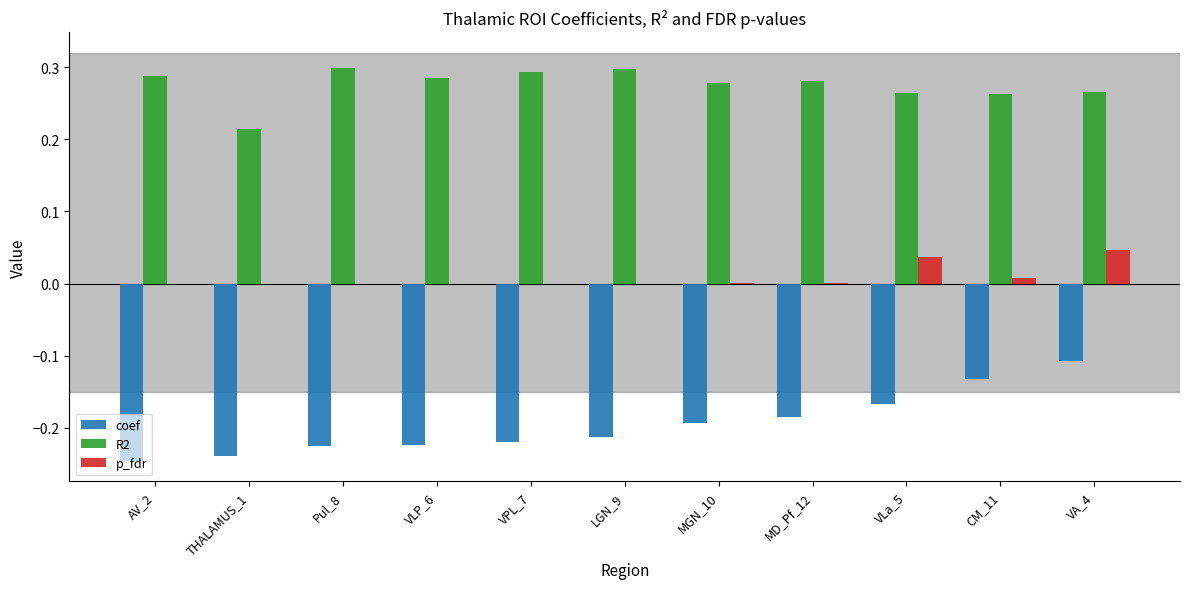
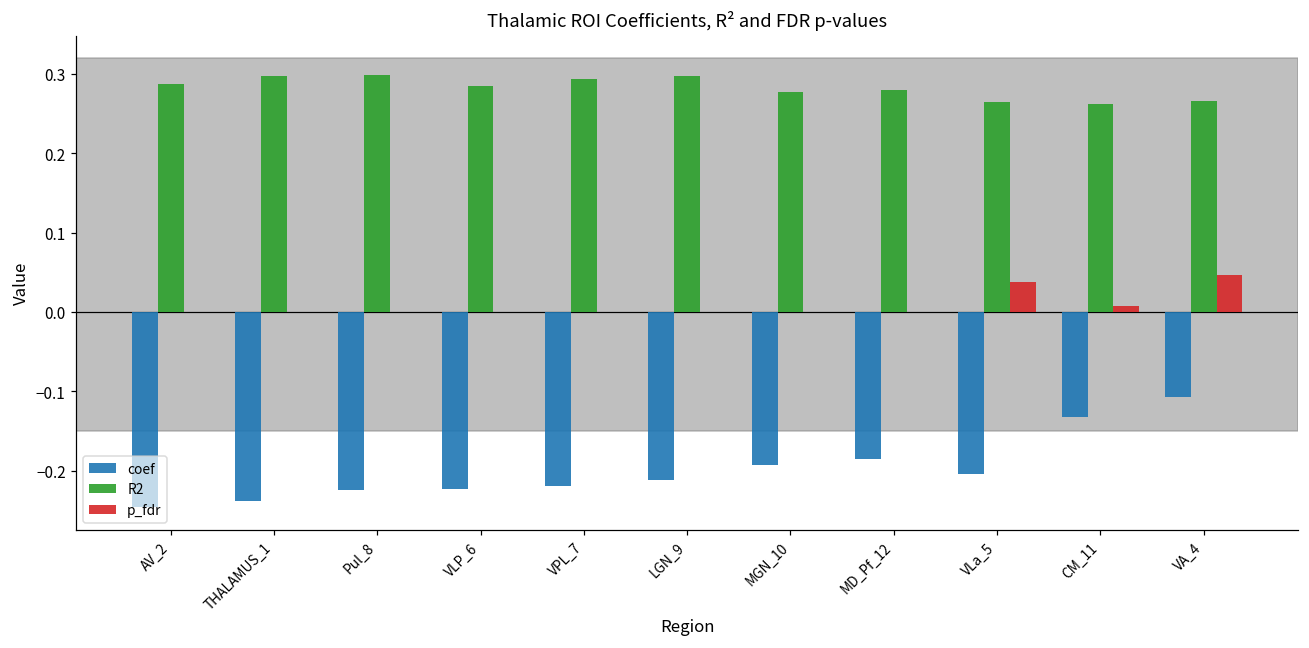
  {
    "coef": {
      "THALAMUS_1": -0.24,
      "Pul_8": -0.22,
      "VLP_6": -0.22,
      "VPL_7": -0.22,
      "LGN_9": -0.21,
      "MGN_10": -0.19,
      "MD_Pf_12": -0.18,
-     "VLa_5": -0.17,
+     "VLa_5": -0.20,
      "CM_11": -0.13,
      "VA_4": -0.11
    },
    "R2": {
      "AV_2": 0.29,
-     "THALAMUS_1": 0.21,
+     "THALAMUS_1": 0.30,
      "Pul_8": 0.30,
      "VLP_6": 0.28,
      "VPL_7": 0.29,
      "LGN_9": 0.30,
      "MGN_10": 0.28,
      "MD_Pf_12": 0.28,
      "VLa_5": 0.26,
      "CM_11": 0.26,
      "VA_4": 0.27
    },
    "p_fdr": {
      "VLa_5": 0.04,
      "CM_11": 0.01,
      "VA_4": 0.05
    }
  }
